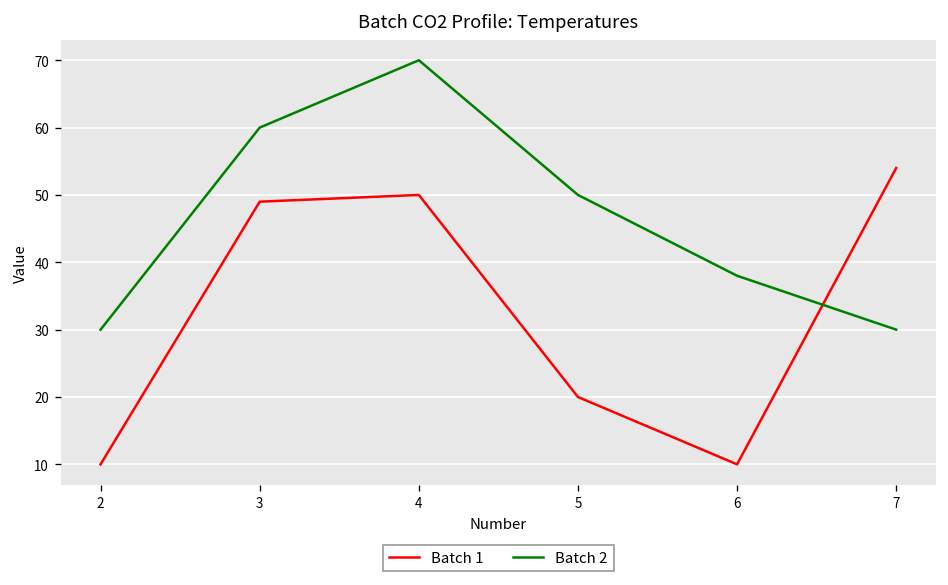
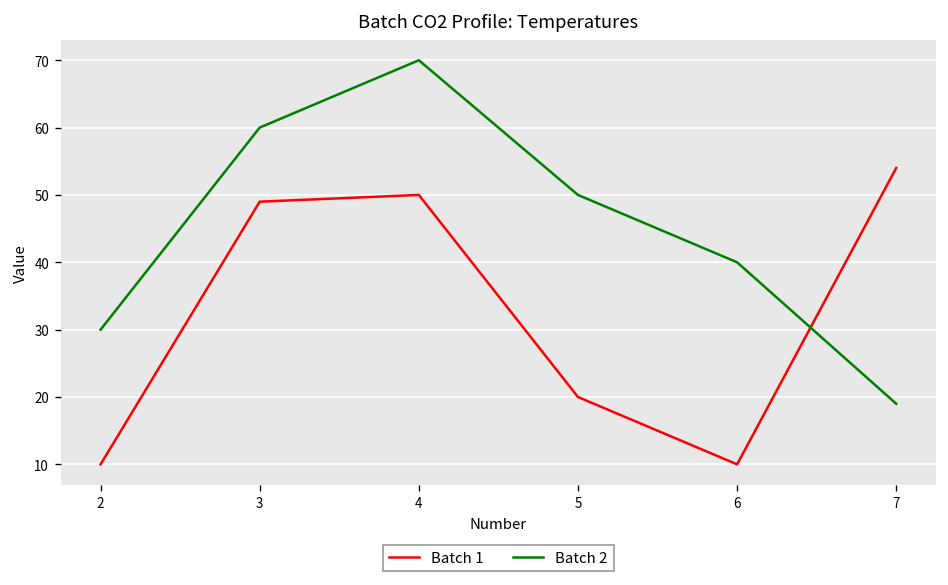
  {
    "Batch 1": {
      "2": 10,
      "3": 49,
      "4": 50,
      "5": 20,
      "6": 10,
      "7": 54
    },
    "Batch 2": {
      "2": 30,
      "3": 60,
      "4": 70,
      "5": 50,
-     "6": 38,
-     "7": 30
+     "6": 40,
+     "7": 19
    }
  }
